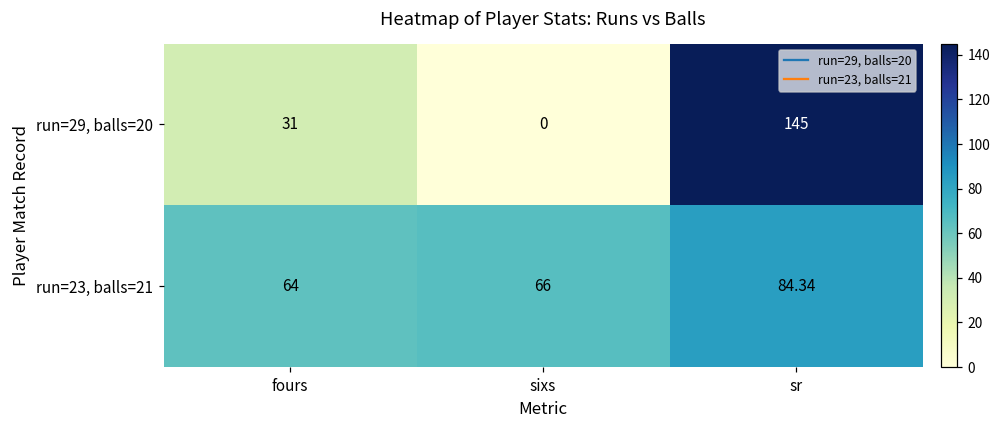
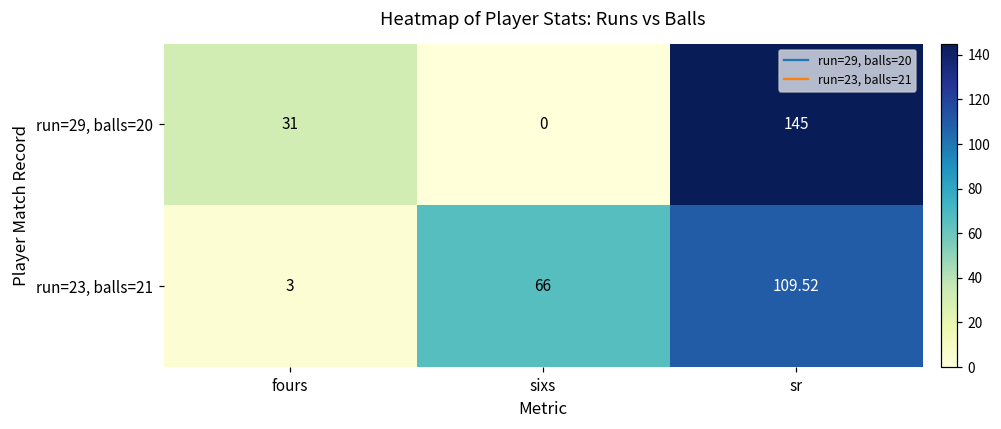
  {
    "run=29, balls=20": {
      "fours": 31,
      "sixs": 0,
      "sr": 145
    },
    "run=23, balls=21": {
-     "fours": 64,
+     "fours": 3,
      "sixs": 66,
-     "sr": 84.34
+     "sr": 109.52
    }
  }
